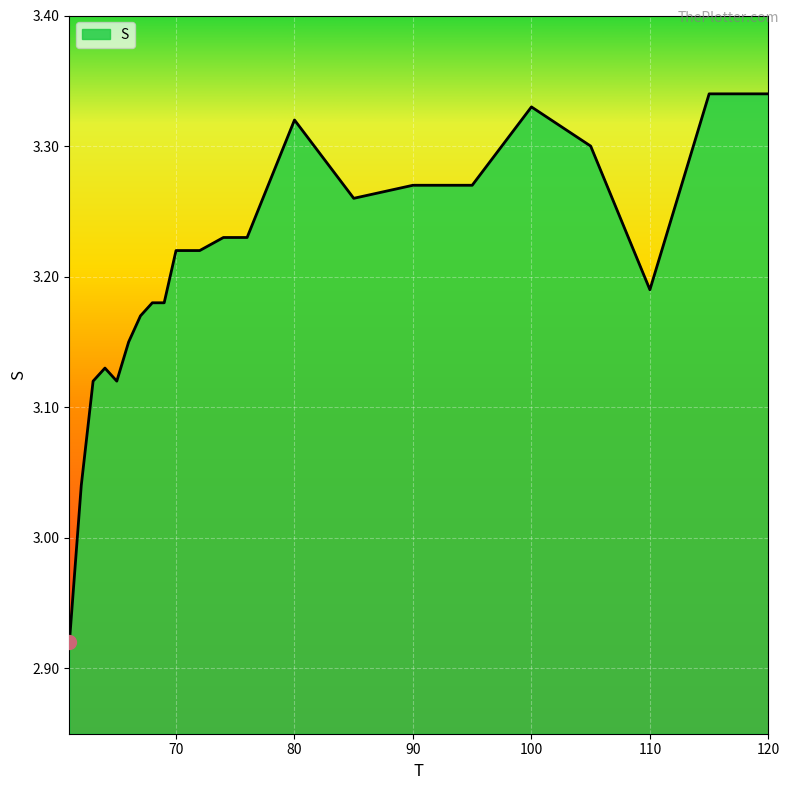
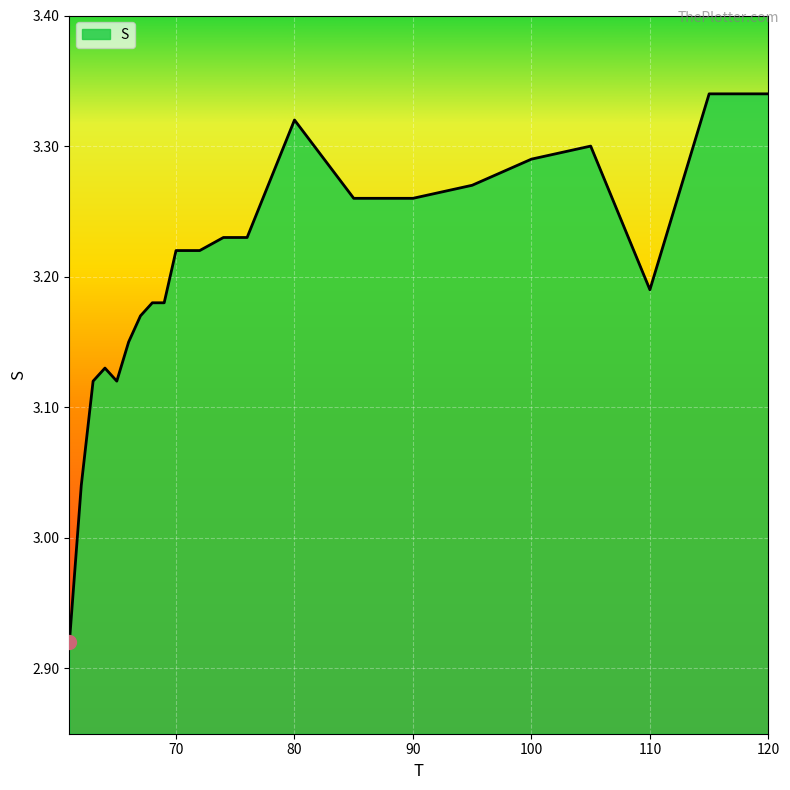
  {
    "S": {
      "70": 3.22,
      "80": 3.32,
-     "90": 3.27,
-     "100": 3.33,
+     "90": 3.26,
+     "100": 3.29,
      "110": 3.19,
      "120": 3.34
    }
  }
